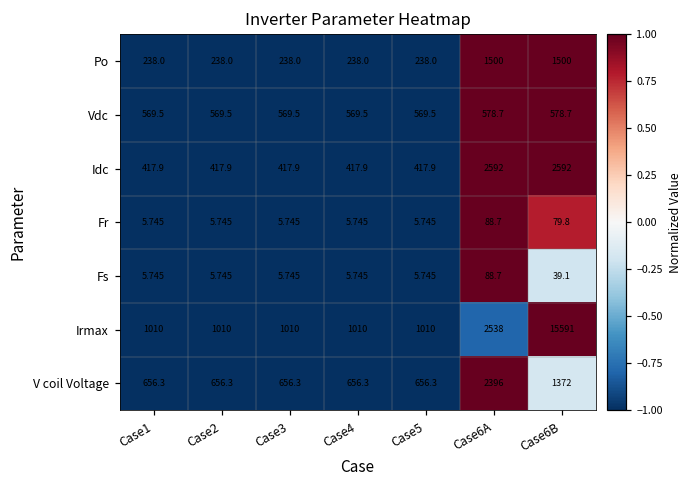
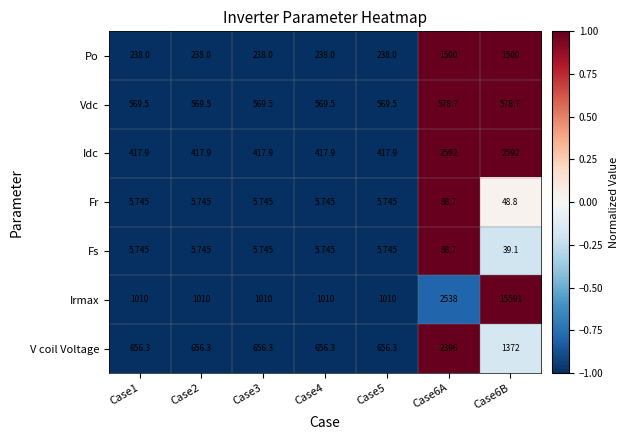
  {
    "Po": {
      "Case1": 238.0,
      "Case2": 238.0,
      "Case3": 238.0,
      "Case4": 238.0,
      "Case5": 238.0,
      "Case6A": 1500,
      "Case6B": 1500
    },
    "Vdc": {
      "Case1": 569.5,
      "Case2": 569.5,
      "Case3": 569.5,
      "Case4": 569.5,
      "Case5": 569.5,
      "Case6A": 578.7,
      "Case6B": 578.7
    },
    "Idc": {
      "Case1": 417.9,
      "Case2": 417.9,
      "Case3": 417.9,
      "Case4": 417.9,
      "Case5": 417.9,
      "Case6A": 2592,
      "Case6B": 2592
    },
    "Fr": {
      "Case1": 5.745,
      "Case2": 5.745,
      "Case3": 5.745,
      "Case4": 5.745,
      "Case5": 5.745,
      "Case6A": 88.7,
-     "Case6B": 79.8
+     "Case6B": 48.8
    },
    "Fs": {
      "Case1": 5.745,
      "Case2": 5.745,
      "Case3": 5.745,
      "Case4": 5.745,
      "Case5": 5.745,
      "Case6A": 88.7,
      "Case6B": 39.1
    },
    "Irmax": {
      "Case1": 1010,
      "Case2": 1010,
      "Case3": 1010,
      "Case4": 1010,
      "Case5": 1010,
      "Case6A": 2538,
      "Case6B": 15591
    },
    "V coil Voltage": {
      "Case1": 656.3,
      "Case2": 656.3,
      "Case3": 656.3,
      "Case4": 656.3,
      "Case5": 656.3,
      "Case6A": 2396,
      "Case6B": 1372
    }
  }
